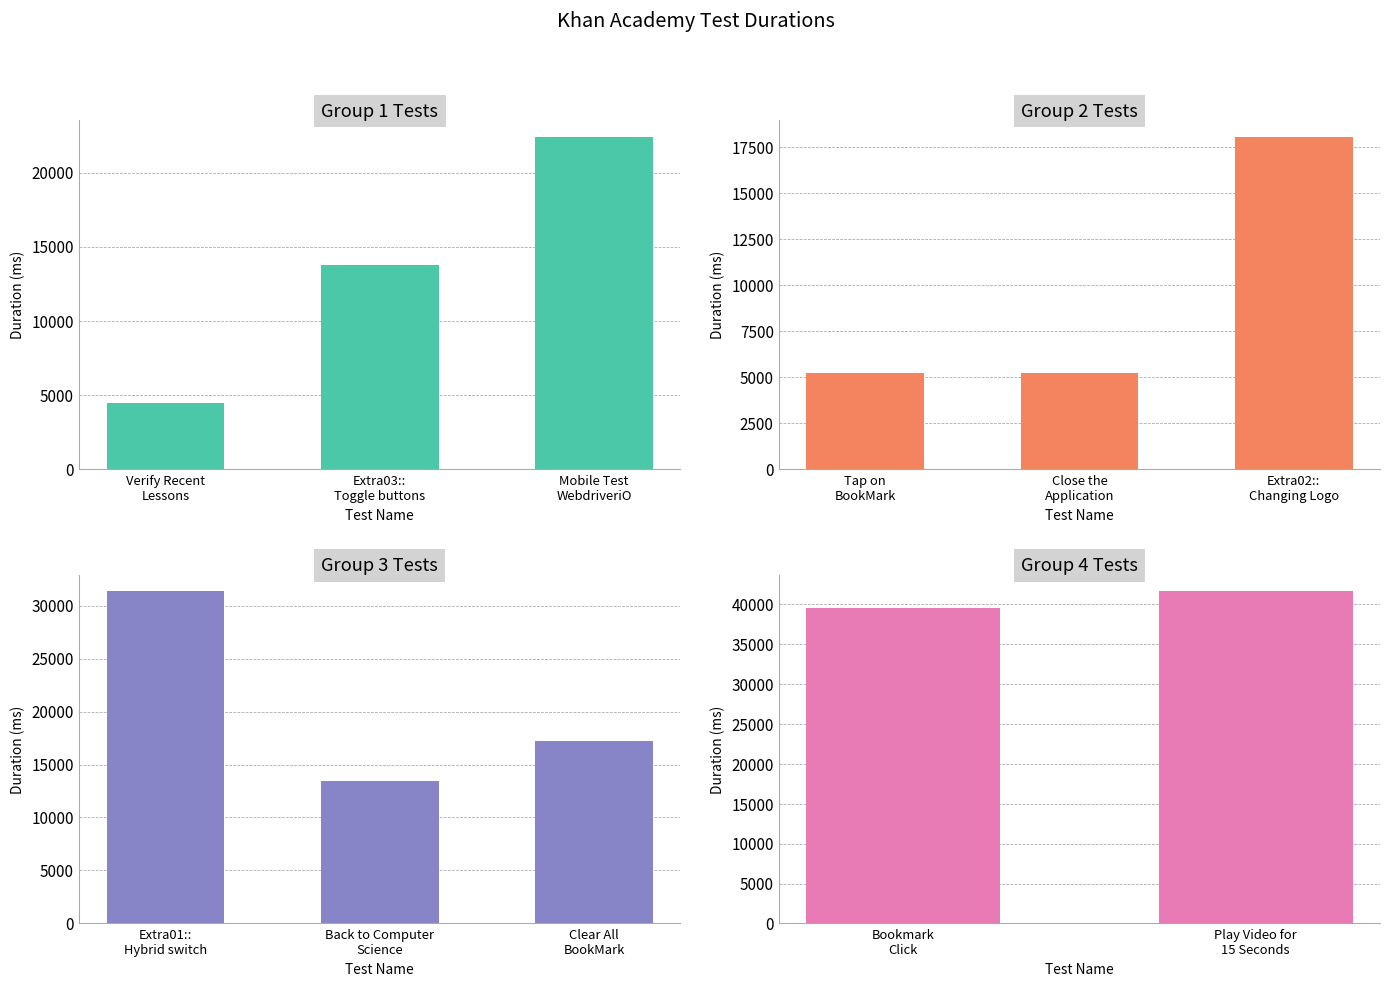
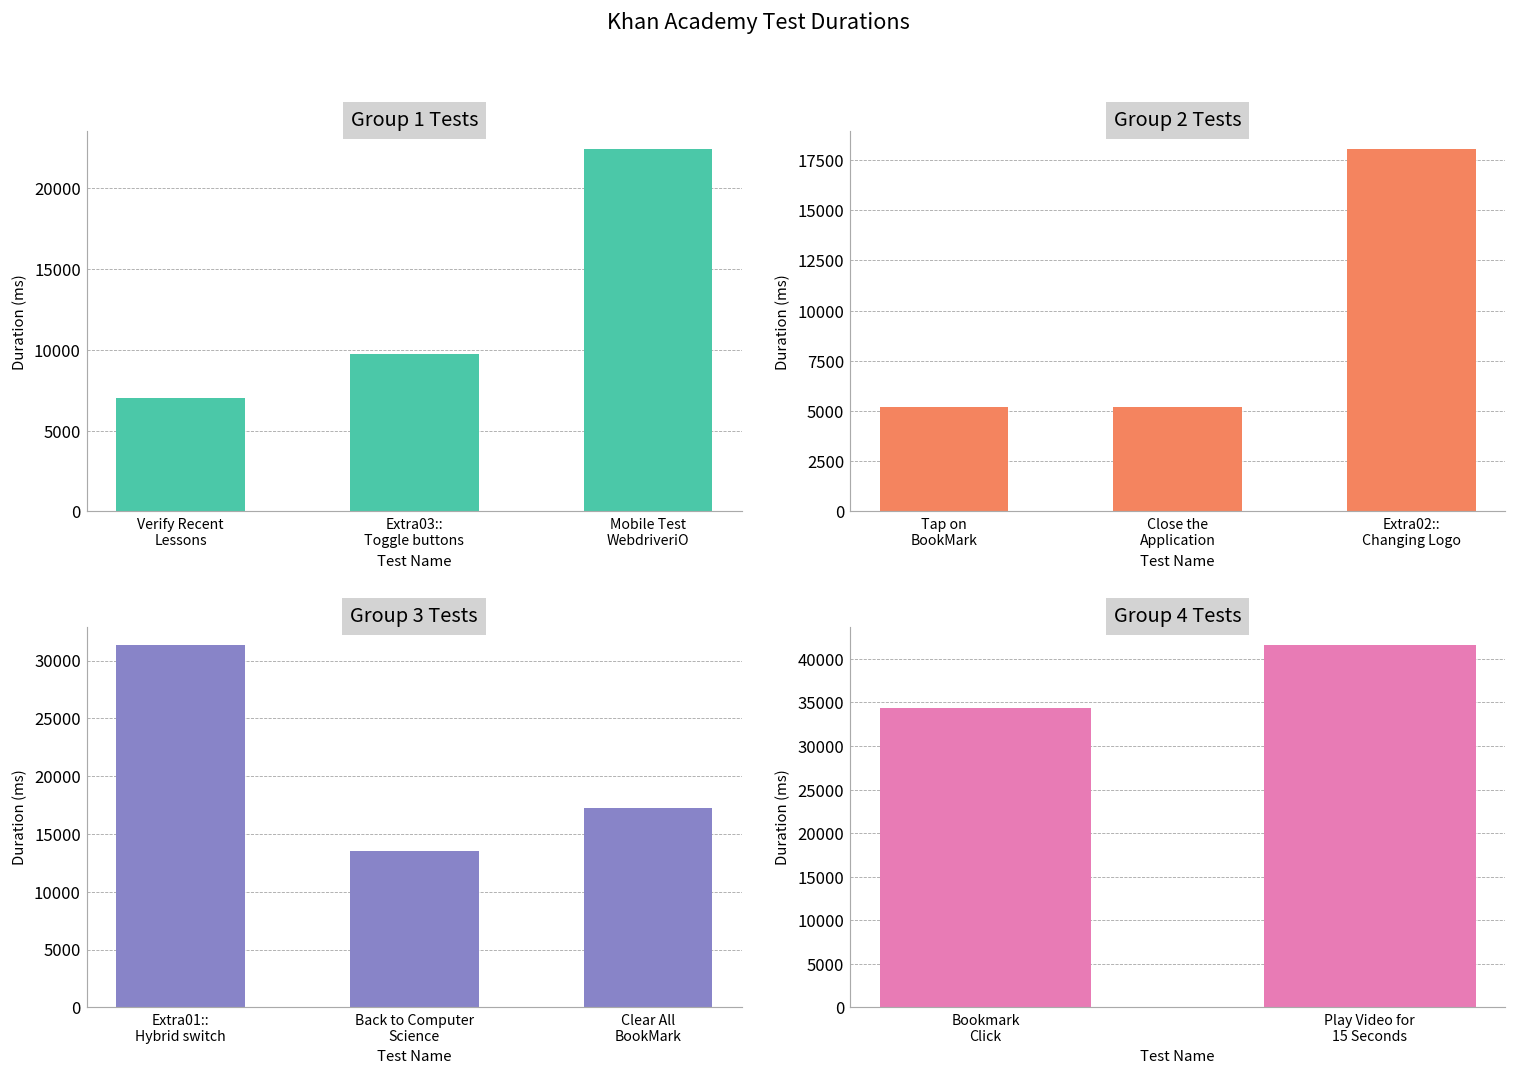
  {
    "Group 1 Tests": {
-     "Verify Recent Lessons": 4400,
-     "Extra03:: Toggle buttons": 13700,
+     "Verify Recent Lessons": 7000,
+     "Extra03:: Toggle buttons": 9800,
      "Mobile Test WebdriveriO": 22400
    },
    "Group 2 Tests": {
      "Tap on BookMark": 5200,
      "Close the Application": 5200,
      "Extra02:: Changing Logo": 18000
    },
    "Group 3 Tests": {
      "Extra01:: Hybrid switch": 31000,
      "Back to Computer Science": 13000,
      "Clear All BookMark": 17000
    },
    "Group 4 Tests": {
-     "Bookmark Click": 40000,
+     "Bookmark Click": 34000,
      "Play Video for 15 Seconds": 42000
    }
  }
